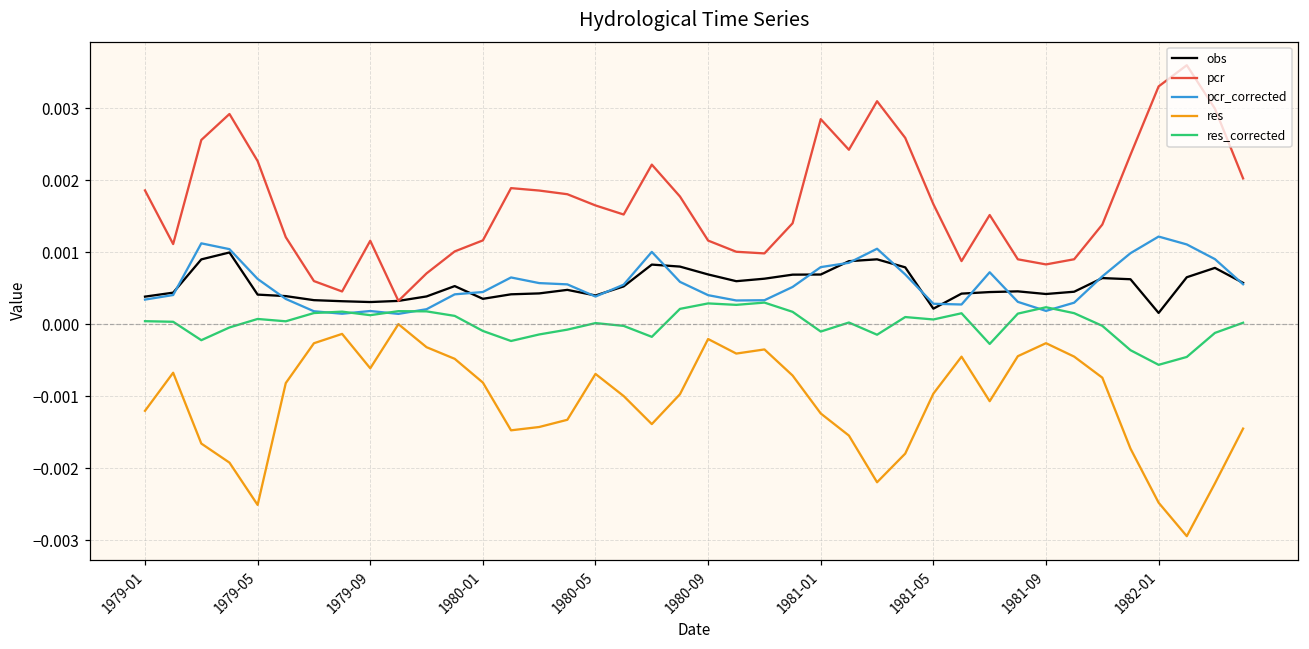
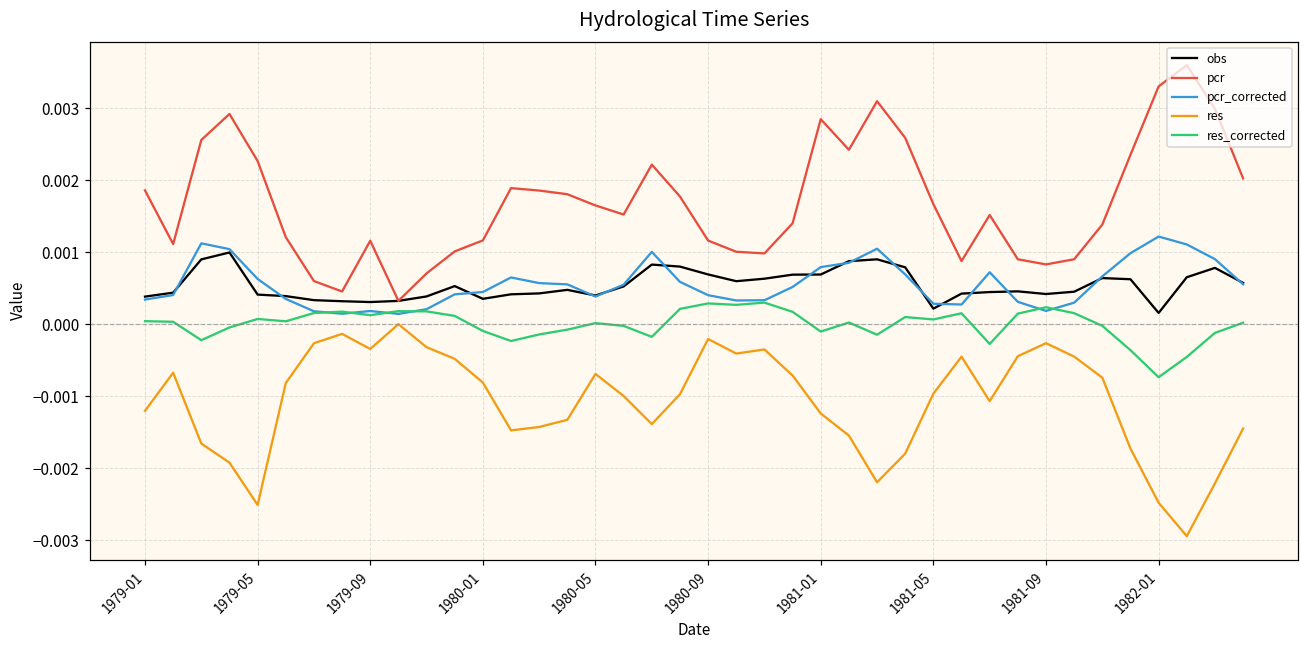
  {
    "obs": {
      "1979-01": 0.0004,
      "1979-05": 0.0004,
      "1979-09": 0.0003,
      "1980-01": 0.0004,
      "1980-09": 0.0007,
      "1981-01": 0.0007,
      "1981-05": 0.0002,
      "1981-09": 0.0004,
      "1982-01": 0.0002
    },
    "pcr": {
      "1979-01": 0.0019,
      "1979-05": 0.0023,
      "1979-09": 0.0012,
      "1980-01": 0.0012,
      "1980-05": 0.0016,
      "1980-09": 0.0012,
      "1981-01": 0.0028,
      "1981-05": 0.0017,
      "1981-09": 0.0008,
      "1982-01": 0.0033
    },
    "pcr_corrected": {
      "1979-01": 0.0003,
      "1979-05": 0.0006,
      "1979-09": 0.0002,
      "1980-01": 0.0004,
      "1980-09": 0.0004,
      "1981-01": 0.0008,
      "1981-05": 0.0003,
      "1981-09": 0.0002,
      "1982-01": 0.0012
    },
    "res": {
      "1979-01": -0.0012,
      "1979-05": -0.0025,
-     "1979-09": -0.0006,
+     "1979-09": -0.0003,
      "1980-01": -0.0008,
      "1980-05": -0.0007,
      "1980-09": -0.0002,
      "1981-01": -0.0012,
      "1981-05": -0.0010,
      "1981-09": -0.0003,
      "1982-01": -0.0025
    },
    "res_corrected": {
      "1979-01": 0.0000,
      "1979-05": 0.0001,
      "1979-09": 0.0001,
      "1980-01": -0.0001,
      "1980-05": 0.0000,
      "1980-09": 0.0003,
      "1981-01": -0.0001,
      "1981-05": 0.0001,
      "1981-09": 0.0002,
-     "1982-01": -0.0006
+     "1982-01": -0.0007
    }
  }
